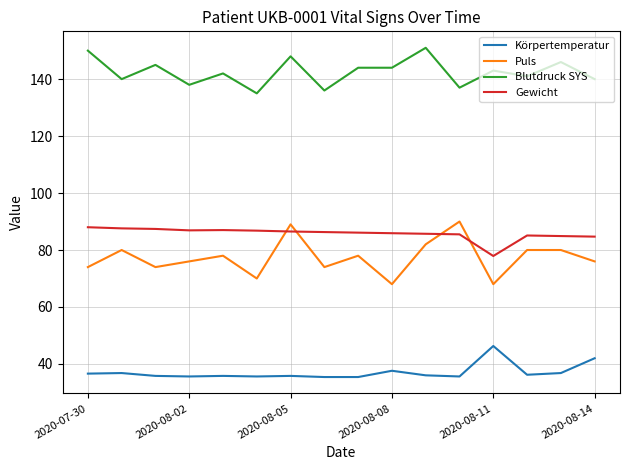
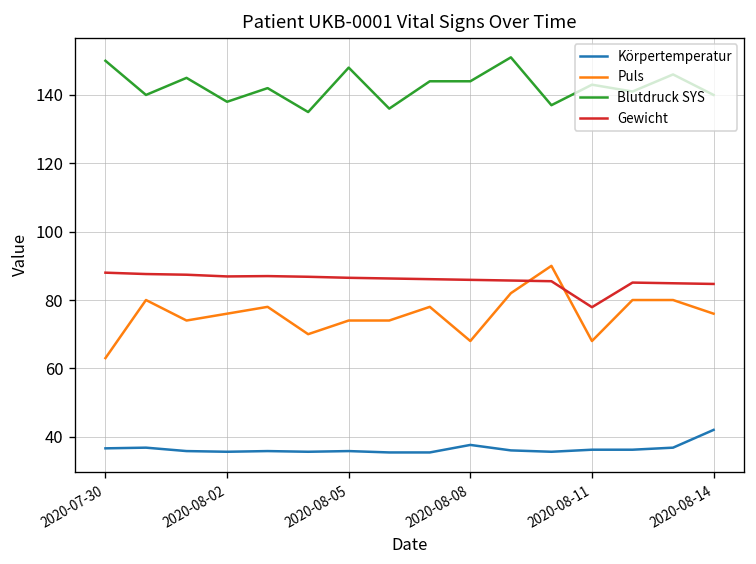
  {
    "Körpertemperatur": {
      "2020-07-30": 37,
      "2020-08-02": 36,
      "2020-08-05": 36,
      "2020-08-08": 38,
-     "2020-08-11": 46,
+     "2020-08-11": 36,
      "2020-08-14": 42
    },
    "Puls": {
-     "2020-07-30": 74,
+     "2020-07-30": 63,
      "2020-08-02": 76,
-     "2020-08-05": 89,
+     "2020-08-05": 74,
      "2020-08-08": 68,
      "2020-08-11": 68,
      "2020-08-14": 76
    },
    "Blutdruck SYS": {
      "2020-07-30": 150,
      "2020-08-02": 138,
      "2020-08-05": 148,
      "2020-08-08": 144
    },
    "Gewicht": {
      "2020-07-30": 88,
      "2020-08-02": 87,
      "2020-08-05": 87,
      "2020-08-08": 86,
      "2020-08-11": 78,
      "2020-08-14": 85
    }
  }
